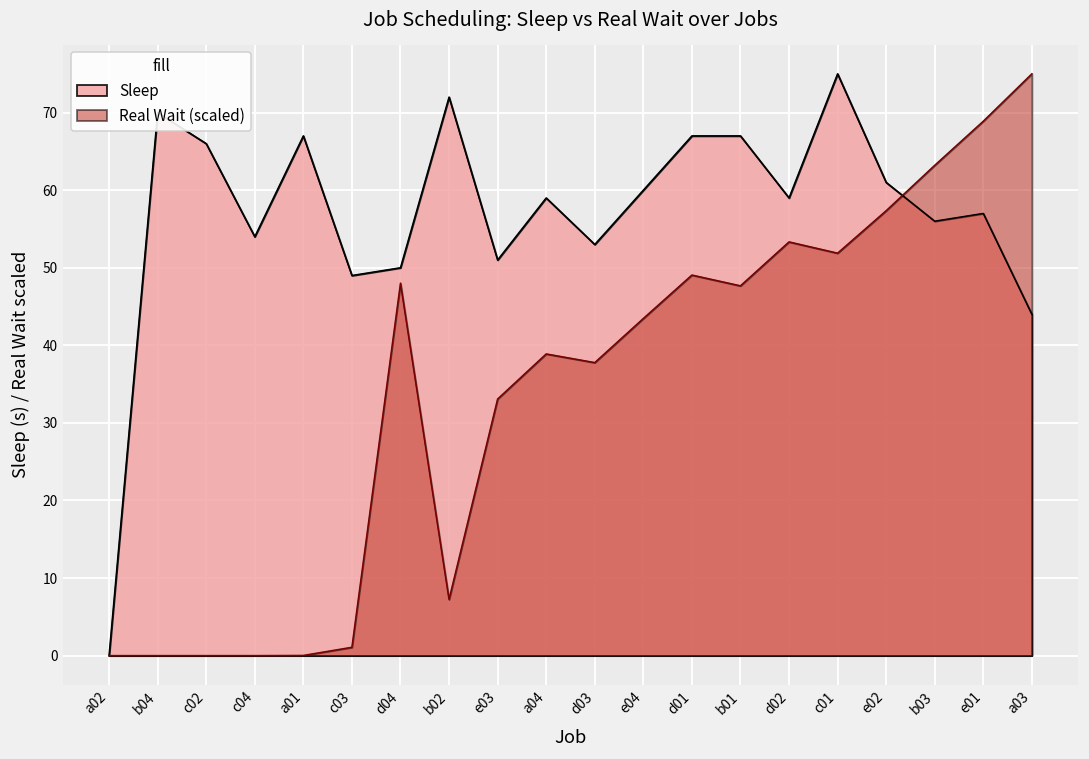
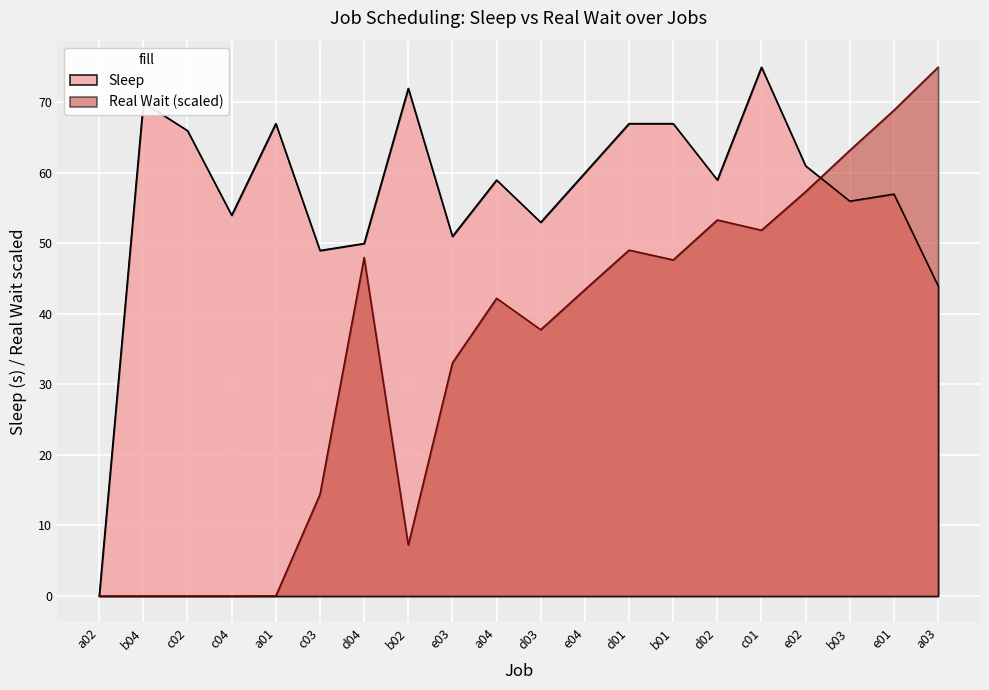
  {
    "Sleep": {
      "c02": 66,
      "c04": 54,
      "a01": 67,
      "c03": 49,
      "d04": 50,
      "b02": 72,
      "e03": 51,
      "a04": 59,
      "d03": 53,
      "e04": 60,
      "d01": 67,
      "b01": 67,
      "d02": 59,
      "c01": 75,
      "e02": 61,
      "b03": 56,
      "e01": 57,
      "a03": 44
    },
    "Real Wait (scaled)": {
      "b04": 0,
      "c02": 0,
      "c04": 0,
      "a01": 0,
-     "c03": 1,
+     "c03": 14,
      "d04": 48,
      "b02": 7,
      "e03": 33,
-     "a04": 39,
+     "a04": 42,
      "d03": 38,
      "e04": 43,
      "d01": 49,
      "b01": 48,
      "d02": 53,
      "c01": 52,
      "e02": 57,
      "b03": 63,
      "e01": 69,
      "a03": 75
    }
  }
